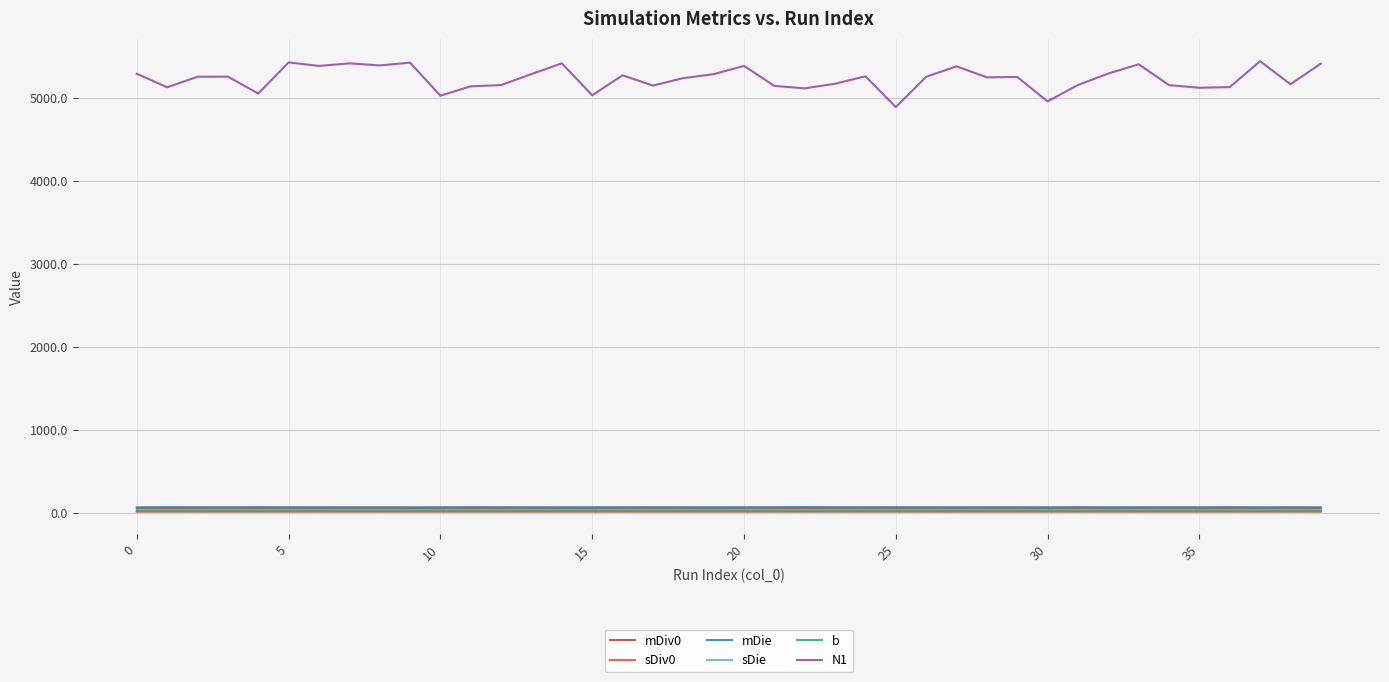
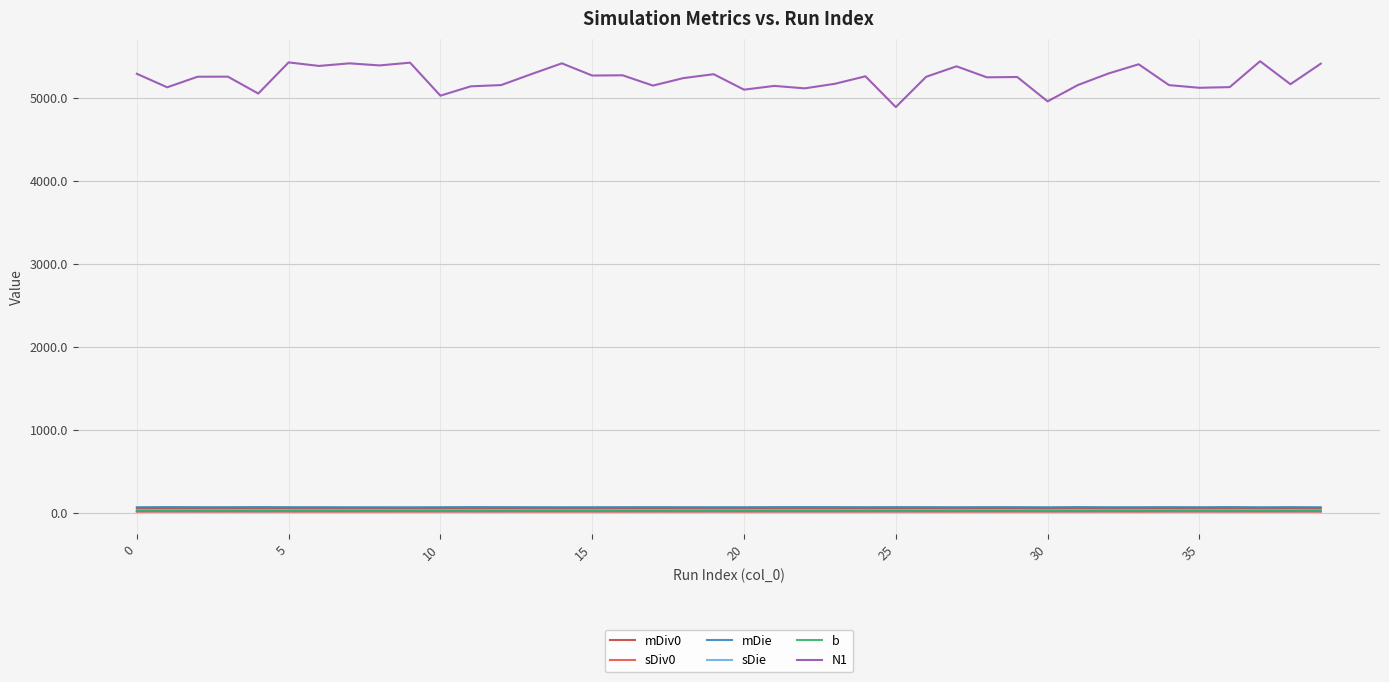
  {
    "N1": {
      "0": 5300,
      "5": 5400,
      "10": 5000,
-     "15": 5000,
-     "20": 5400,
+     "15": 5300,
+     "20": 5100,
      "25": 4900,
      "30": 5000,
      "35": 5100
    }
  }
